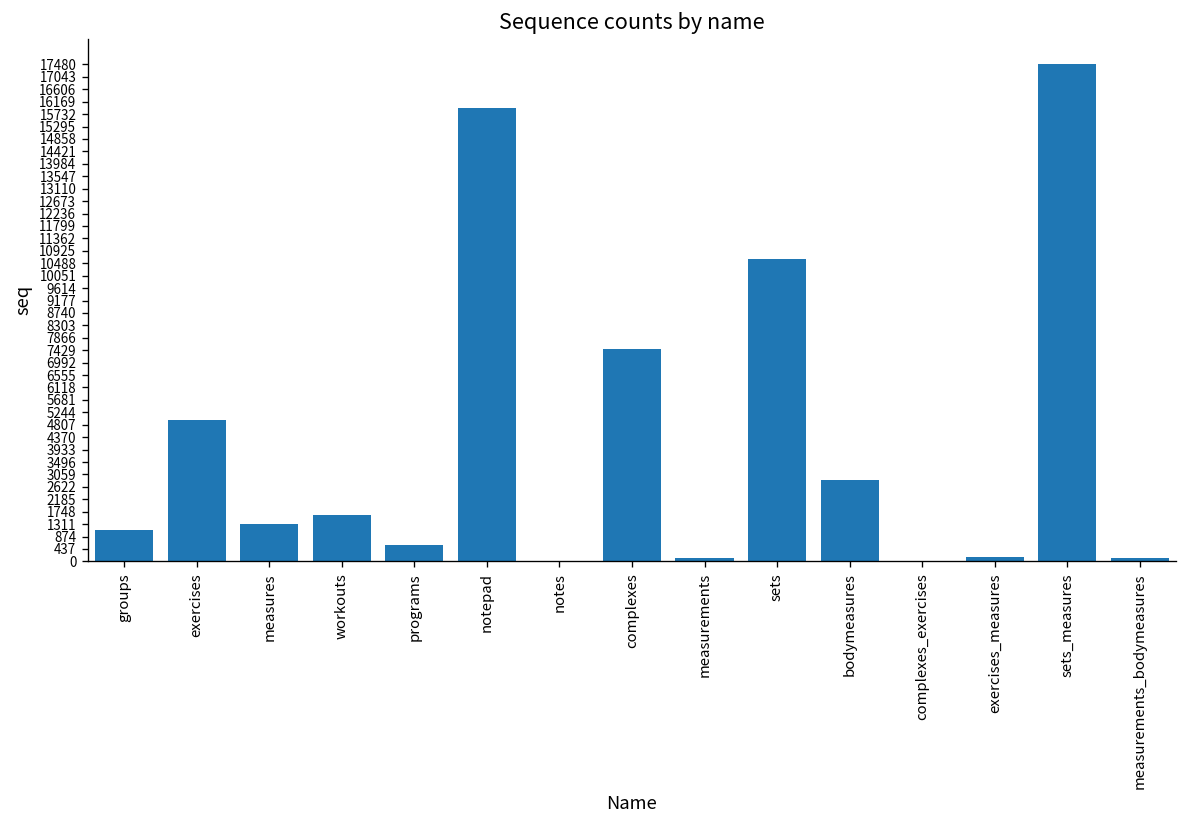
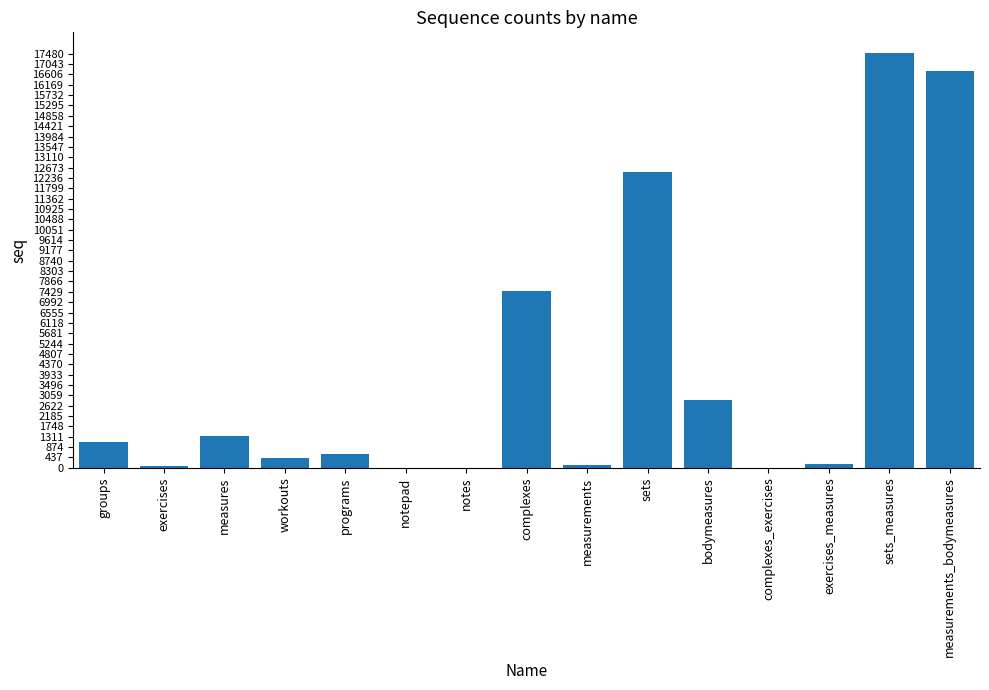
  {
    "groups": 1100,
-   "exercises": 5000,
+   "exercises": 100,
    "measures": 1300,
-   "workouts": 1700,
+   "workouts": 400,
    "programs": 600,
-   "notepad": 16000,
+   "notepad": 0,
    "notes": 0,
    "complexes": 7500,
    "measurements": 100,
-   "sets": 10600,
+   "sets": 12500,
    "bodymeasures": 2900,
    "exercises_measures": 200,
    "sets_measures": 17500,
-   "measurements_bodymeasures": 100
+   "measurements_bodymeasures": 16800
  }
